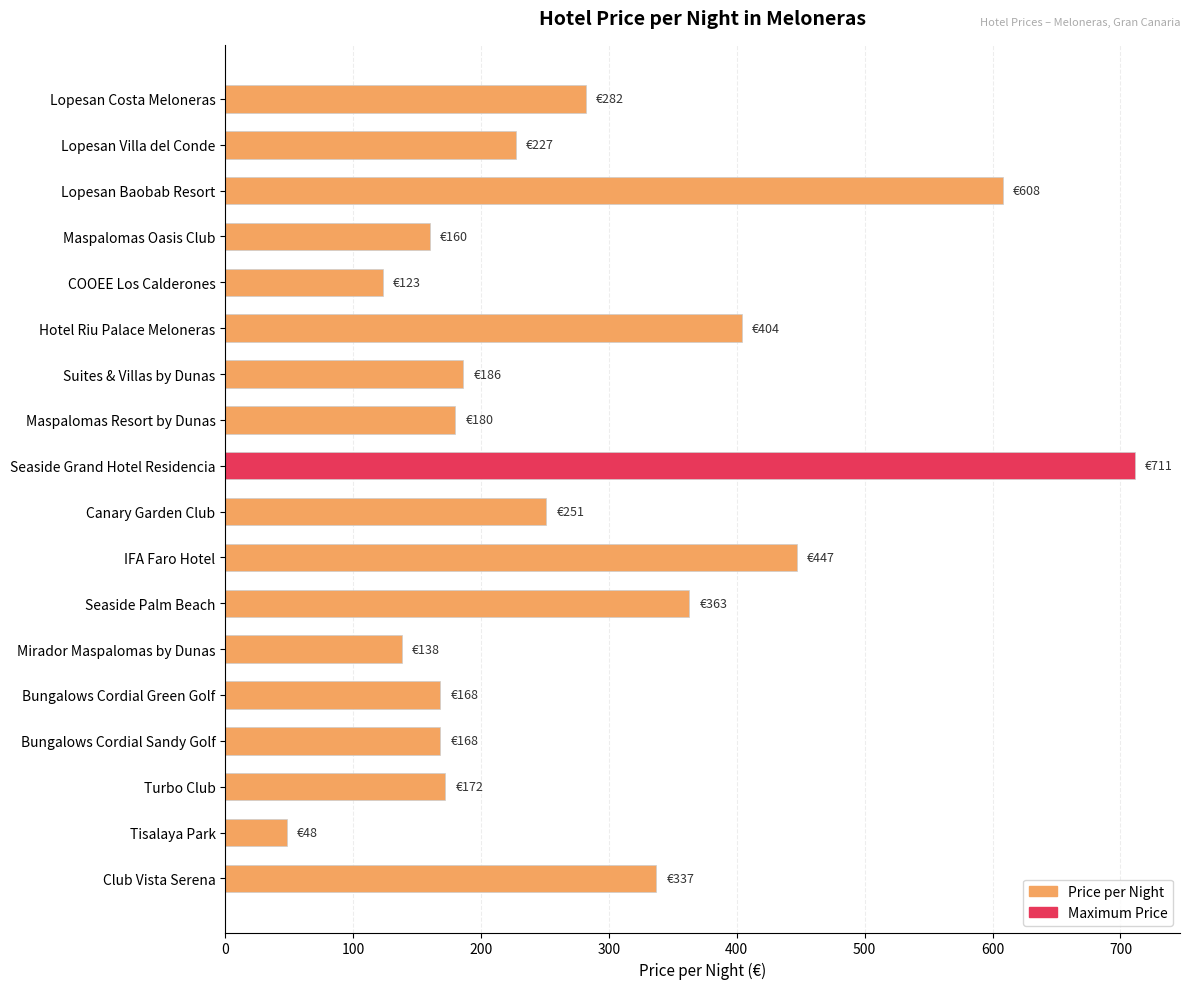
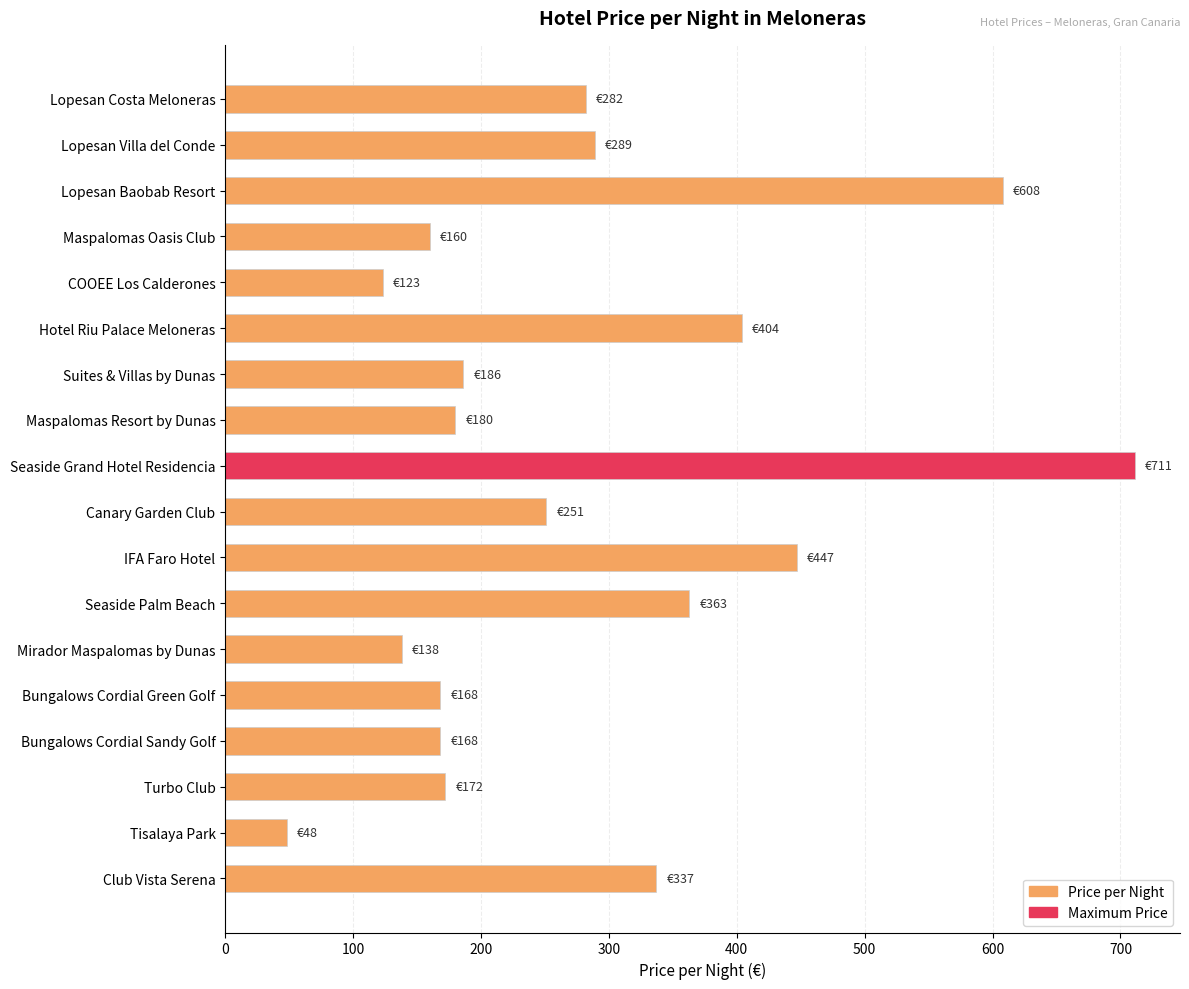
  {
    "Lopesan Costa Meloneras": "€282",
-   "Lopesan Villa del Conde": "€227",
+   "Lopesan Villa del Conde": "€289",
    "Lopesan Baobab Resort": "€608",
    "Maspalomas Oasis Club": "€160",
    "COOEE Los Calderones": "€123",
    "Hotel Riu Palace Meloneras": "€404",
    "Suites & Villas by Dunas": "€186",
    "Maspalomas Resort by Dunas": "€180",
    "Seaside Grand Hotel Residencia": "€711",
    "Canary Garden Club": "€251",
    "IFA Faro Hotel": "€447",
    "Seaside Palm Beach": "€363",
    "Mirador Maspalomas by Dunas": "€138",
    "Bungalows Cordial Green Golf": "€168",
    "Bungalows Cordial Sandy Golf": "€168",
    "Turbo Club": "€172",
    "Tisalaya Park": "€48",
    "Club Vista Serena": "€337"
  }
